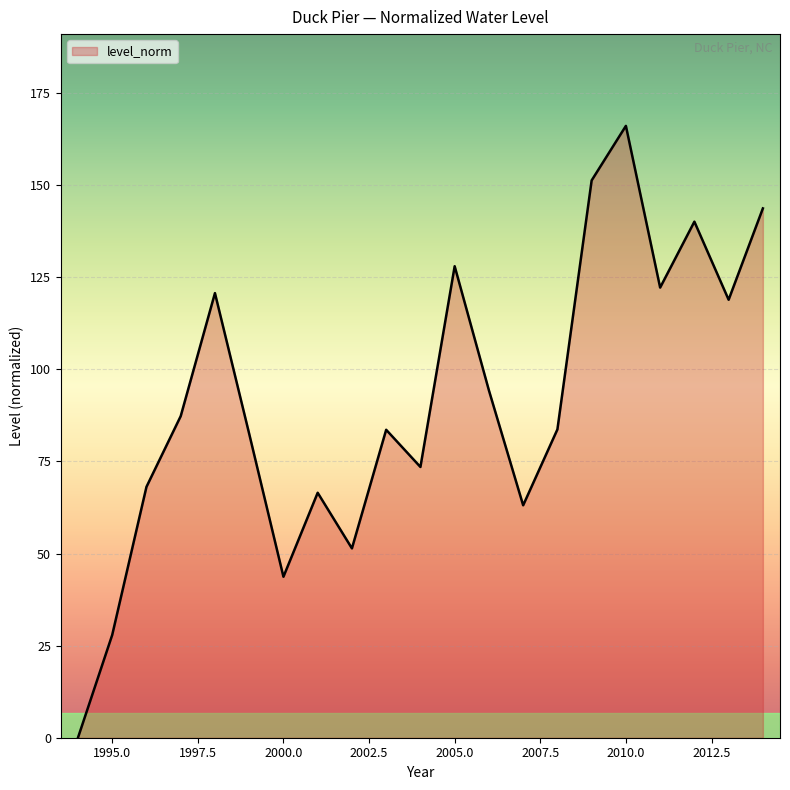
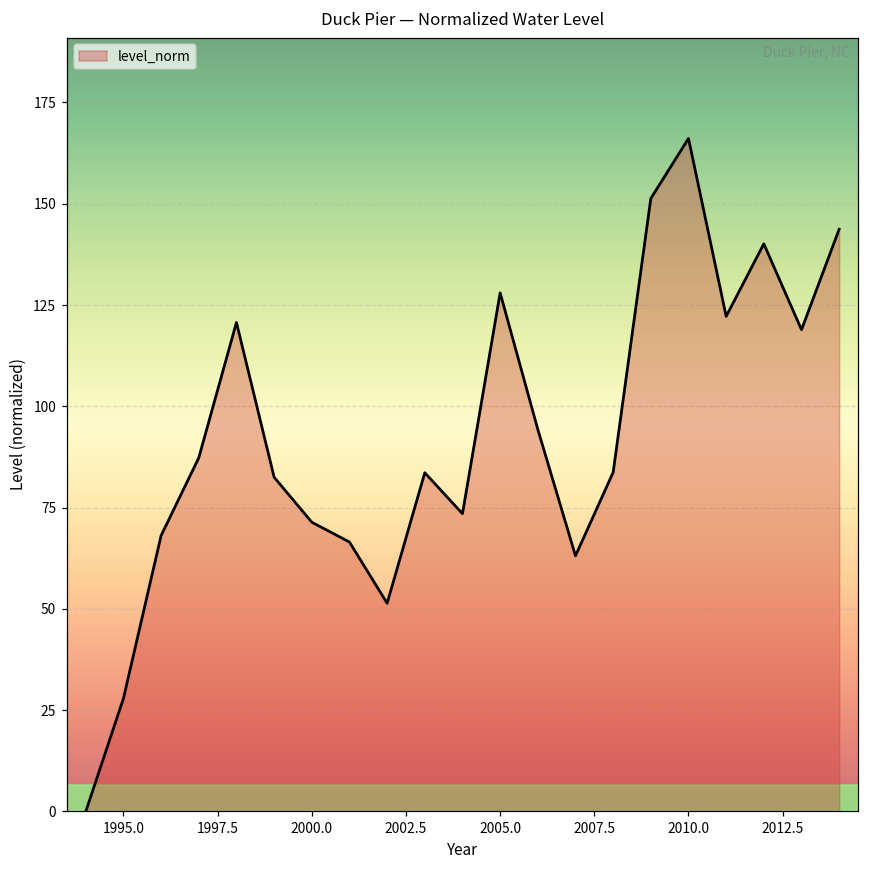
  {
    "1995.0": 28,
-   "2000.0": 44,
+   "2000.0": 71,
    "2005.0": 128,
    "2010.0": 166
  }
